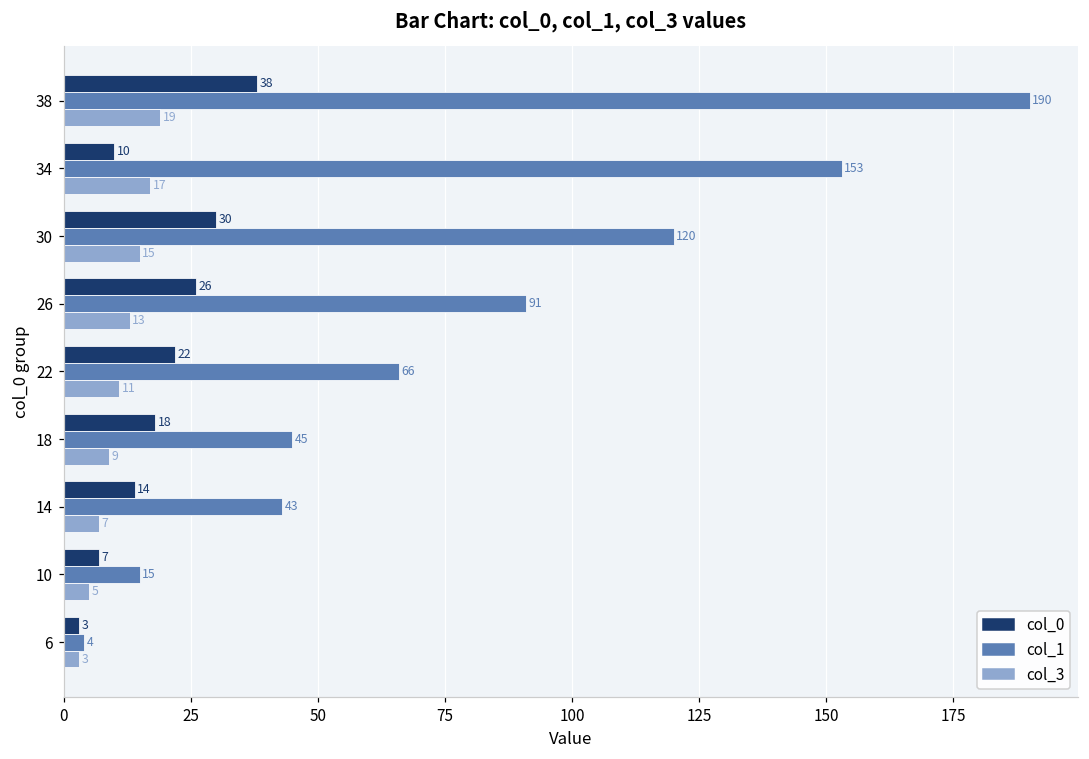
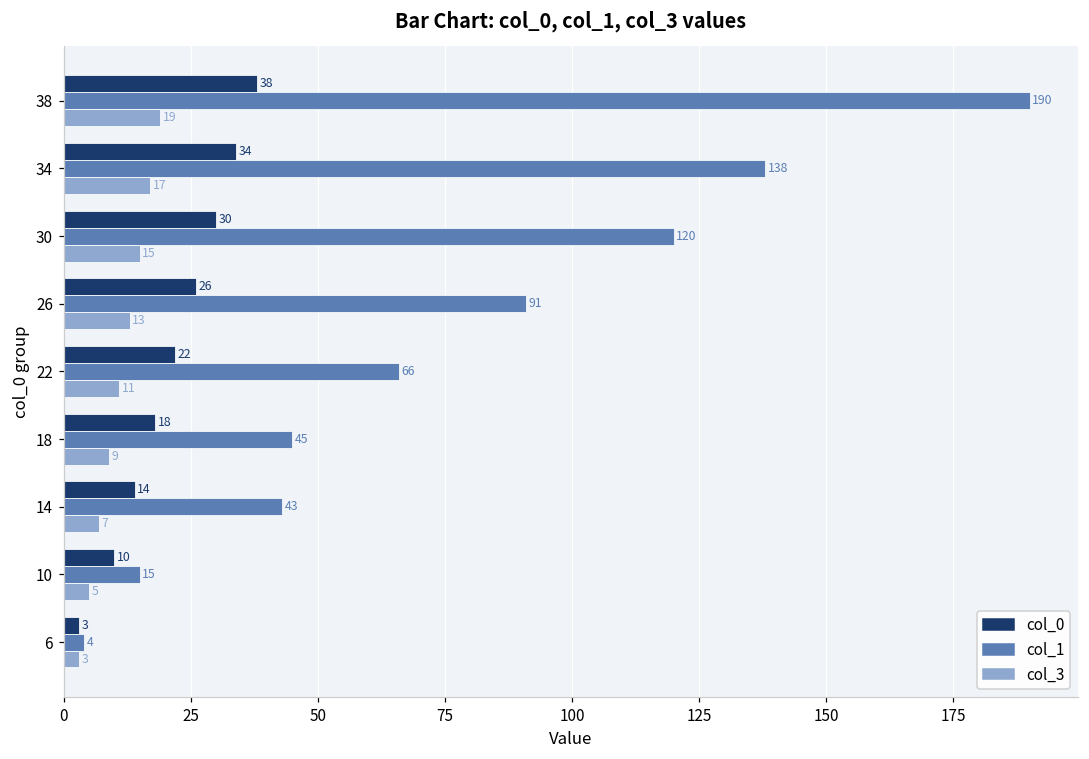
  {
    "col_0": {
      "38": 38,
-     "34": 10,
+     "34": 34,
      "30": 30,
      "26": 26,
      "22": 22,
      "18": 18,
      "14": 14,
-     "10": 7,
+     "10": 10,
      "6": 3
    },
    "col_1": {
      "38": 190,
-     "34": 153,
+     "34": 138,
      "30": 120,
      "26": 91,
      "22": 66,
      "18": 45,
      "14": 43,
      "10": 15,
      "6": 4
    },
    "col_3": {
      "38": 19,
      "34": 17,
      "30": 15,
      "26": 13,
      "22": 11,
      "18": 9,
      "14": 7,
      "10": 5,
      "6": 3
    }
  }
